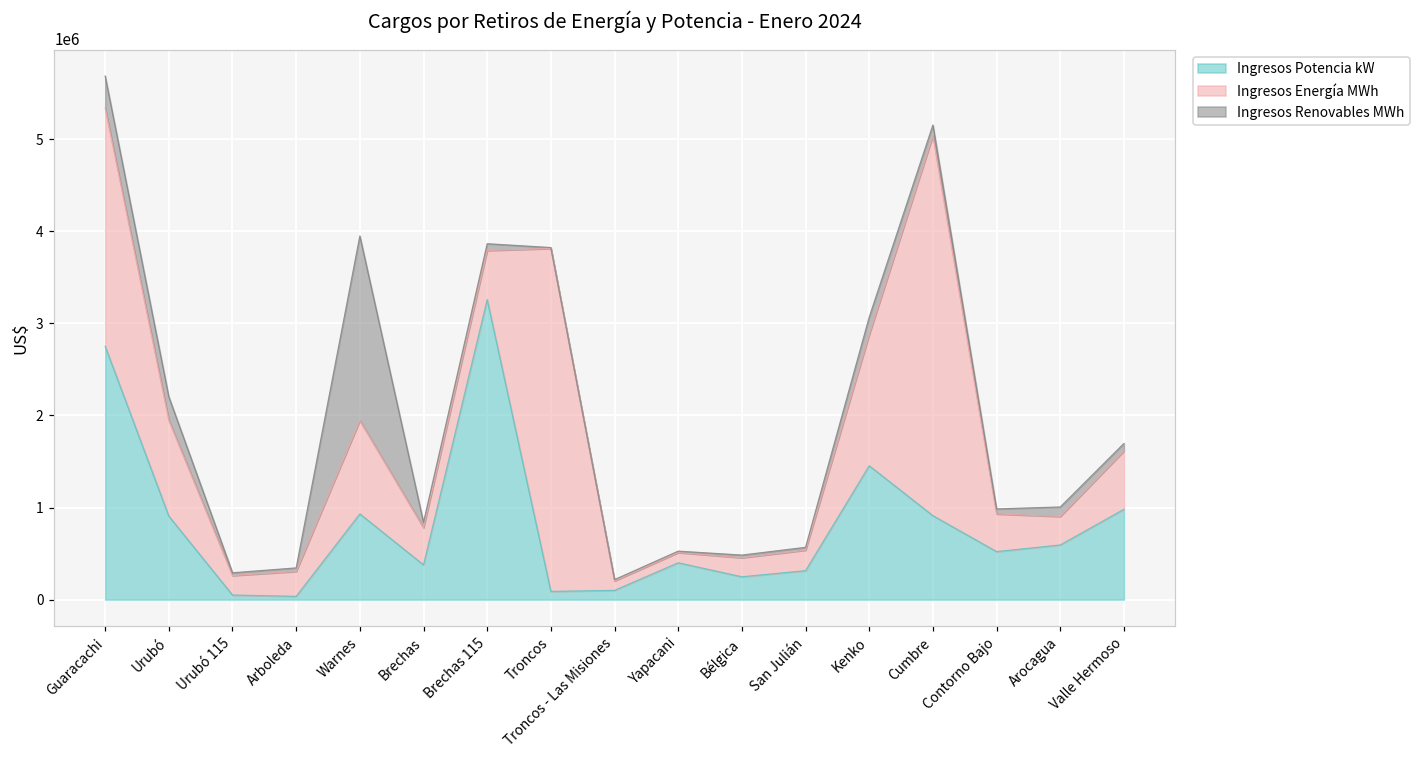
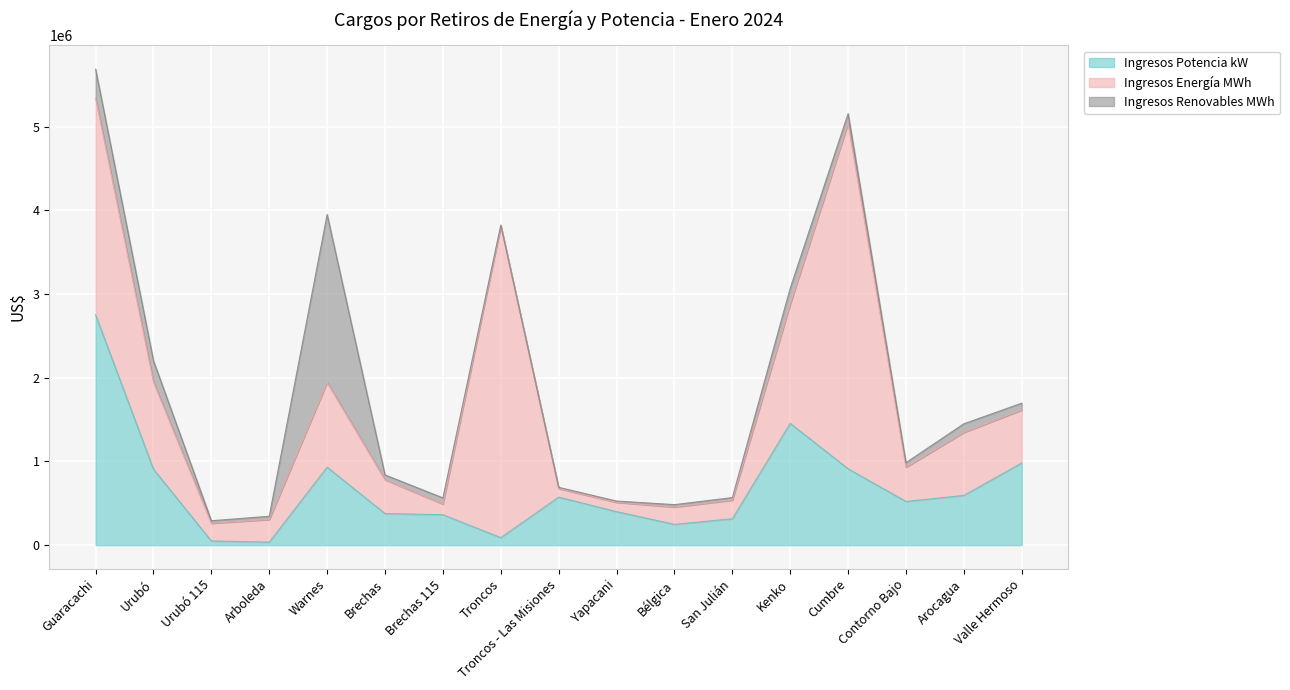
  {
    "Ingresos Potencia kW": {
      "Guaracachi": 2800000,
      "Urubó": 900000,
      "Urubó 115": 0,
      "Arboleda": 0,
      "Warnes": 900000,
      "Brechas": 400000,
-     "Brechas 115": 3300000,
+     "Brechas 115": 400000,
      "Troncos": 100000,
-     "Troncos - Las Misiones": 100000,
+     "Troncos - Las Misiones": 600000,
      "Yapacani": 400000,
      "Bélgica": 200000,
      "San Julián": 300000,
      "Kenko": 1500000,
      "Cumbre": 900000,
      "Contorno Bajo": 500000,
      "Arocagua": 600000,
      "Valle Hermoso": 1000000
    },
    "Ingresos Energía MWh": {
      "Guaracachi": 2600000,
      "Urubó": 1000000,
      "Arboleda": 300000,
      "Warnes": 1000000,
      "Brechas": 400000,
-     "Brechas 115": 500000,
+     "Brechas 115": 100000,
      "Kenko": 1400000,
      "Cumbre": 4100000,
      "Contorno Bajo": 400000,
-     "Arocagua": 300000,
+     "Arocagua": 800000,
      "Valle Hermoso": 600000
    },
    "Ingresos Renovables MWh": {
      "Guaracachi": 300000,
      "Urubó": 300000,
      "Arboleda": 0,
      "Warnes": 2000000,
      "Brechas": 100000,
      "Brechas 115": 100000,
      "Kenko": 200000,
      "Cumbre": 100000,
      "Contorno Bajo": 100000,
      "Arocagua": 100000,
      "Valle Hermoso": 100000
    }
  }
